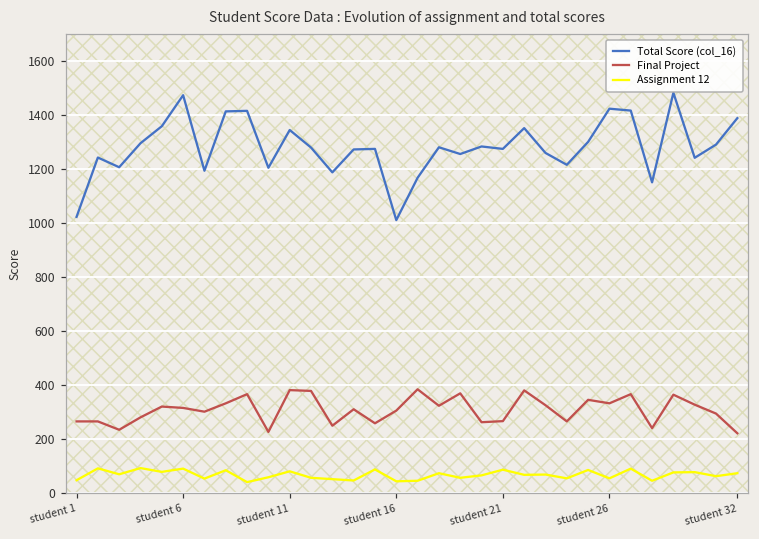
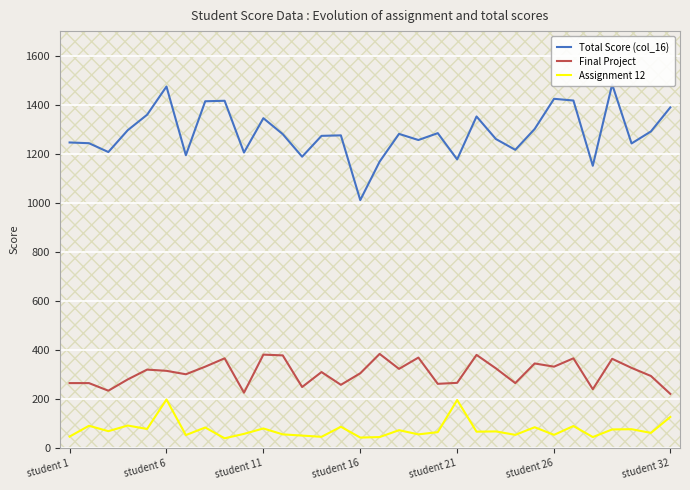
  {
    "Total Score (col_16)": {
-     "student 1": 1020,
+     "student 1": 1250,
      "student 6": 1470,
      "student 11": 1350,
      "student 16": 1010,
-     "student 21": 1280,
+     "student 21": 1180,
      "student 26": 1420,
      "student 32": 1390
    },
    "Final Project": {
      "student 1": 270,
      "student 6": 320,
      "student 11": 380,
      "student 16": 310,
      "student 21": 270,
      "student 26": 330,
      "student 32": 220
    },
    "Assignment 12": {
      "student 1": 50,
-     "student 6": 90,
+     "student 6": 200,
      "student 11": 80,
      "student 16": 40,
-     "student 21": 90,
+     "student 21": 200,
      "student 26": 50,
-     "student 32": 70
+     "student 32": 130
    }
  }
